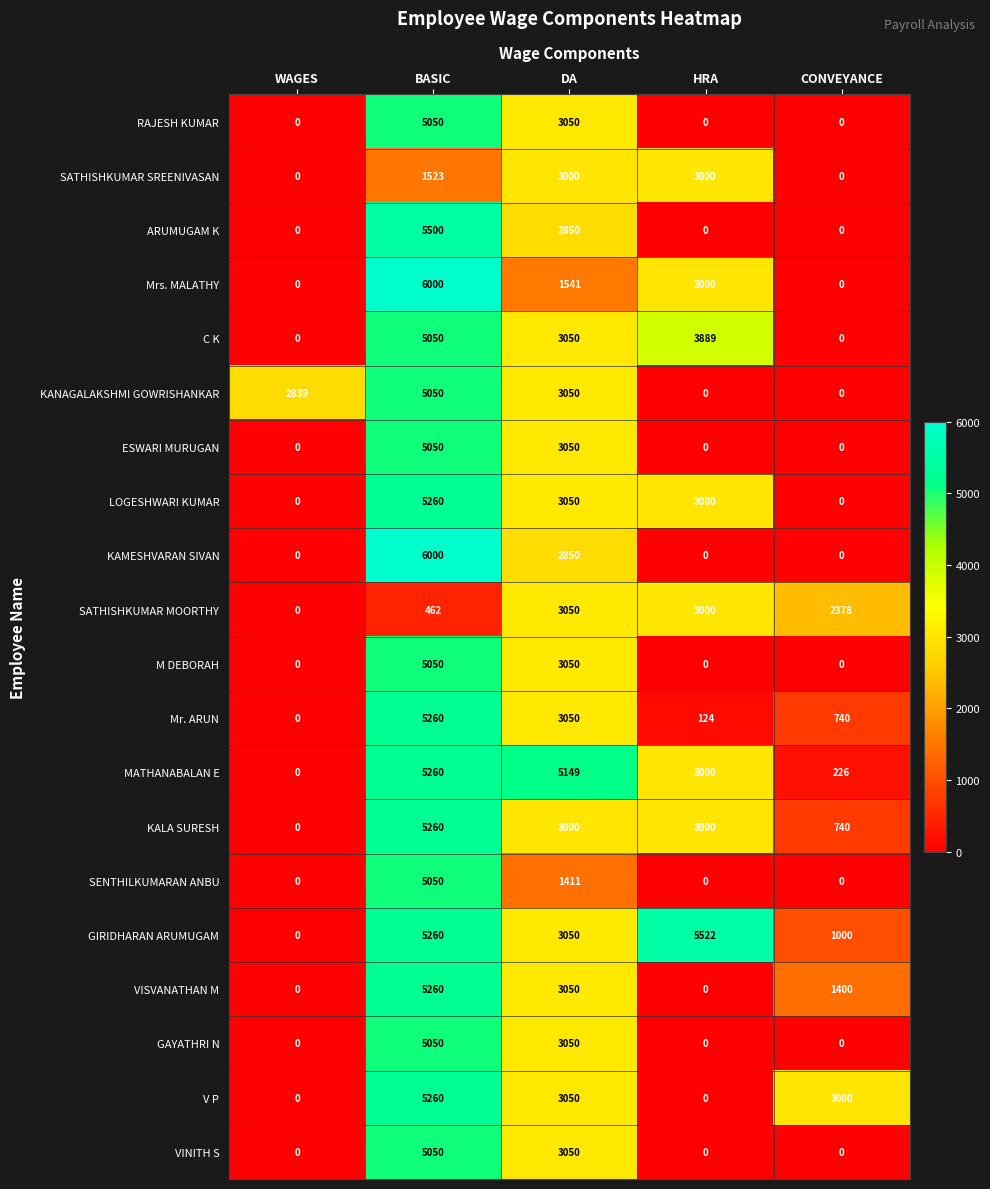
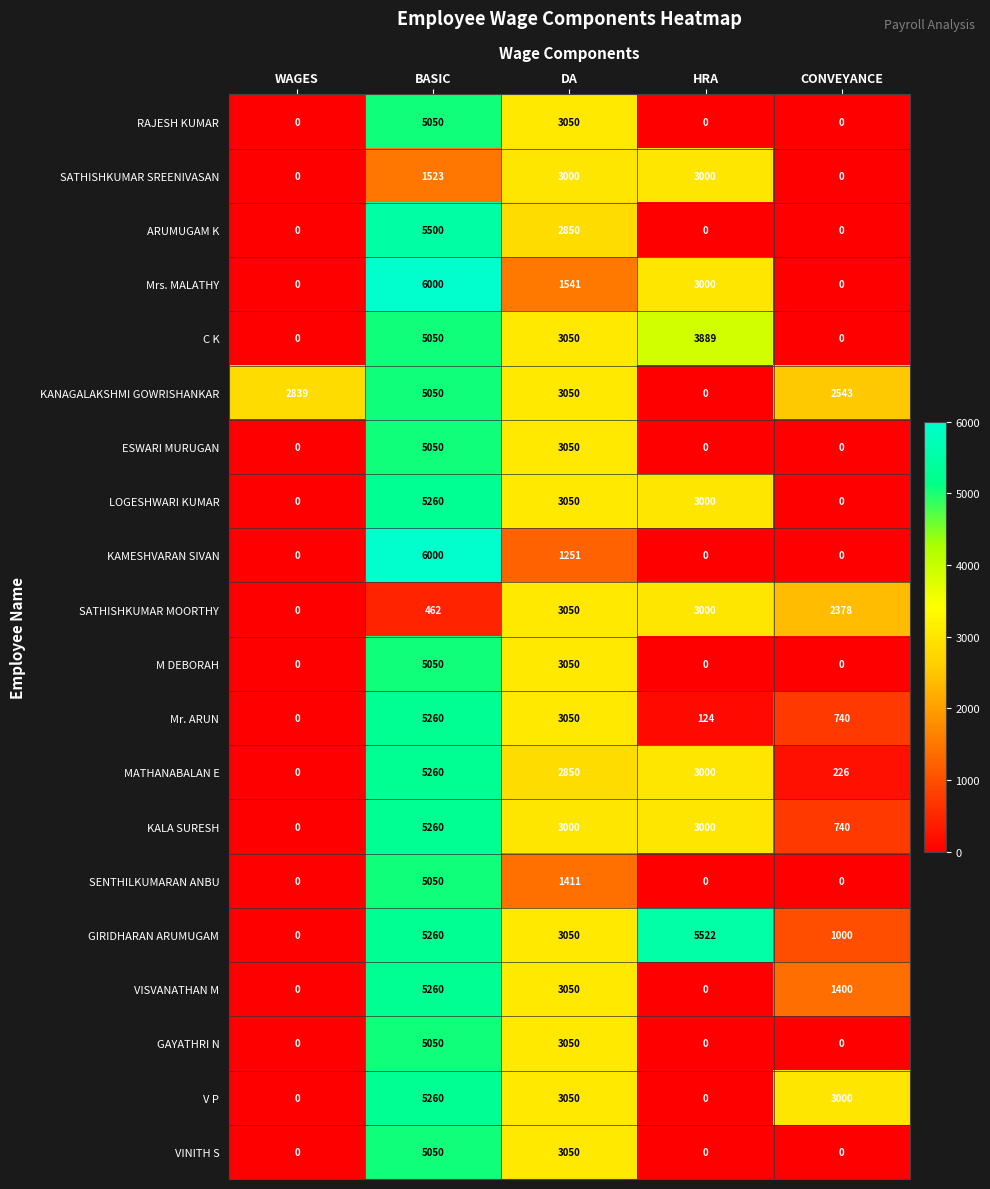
  {
    "RAJESH KUMAR": {
      "WAGES": 0,
      "BASIC": 5050,
      "DA": 3050,
      "HRA": 0,
      "CONVEYANCE": 0
    },
    "SATHISHKUMAR SREENIVASAN": {
      "WAGES": 0,
      "BASIC": 1523,
      "DA": 3000,
      "HRA": 3000,
      "CONVEYANCE": 0
    },
    "ARUMUGAM K": {
      "WAGES": 0,
      "BASIC": 5500,
      "DA": 2850,
      "HRA": 0,
      "CONVEYANCE": 0
    },
    "Mrs. MALATHY": {
      "WAGES": 0,
      "BASIC": 6000,
      "DA": 1541,
      "HRA": 3000,
      "CONVEYANCE": 0
    },
    "C K": {
      "WAGES": 0,
      "BASIC": 5050,
      "DA": 3050,
      "HRA": 3889,
      "CONVEYANCE": 0
    },
    "KANAGALAKSHMI GOWRISHANKAR": {
      "WAGES": 2839,
      "BASIC": 5050,
      "DA": 3050,
      "HRA": 0,
-     "CONVEYANCE": 0
+     "CONVEYANCE": 2543
    },
    "ESWARI MURUGAN": {
      "WAGES": 0,
      "BASIC": 5050,
      "DA": 3050,
      "HRA": 0,
      "CONVEYANCE": 0
    },
    "LOGESHWARI KUMAR": {
      "WAGES": 0,
      "BASIC": 5260,
      "DA": 3050,
      "HRA": 3000,
      "CONVEYANCE": 0
    },
    "KAMESHVARAN SIVAN": {
      "WAGES": 0,
      "BASIC": 6000,
-     "DA": 2850,
+     "DA": 1251,
      "HRA": 0,
      "CONVEYANCE": 0
    },
    "SATHISHKUMAR MOORTHY": {
      "WAGES": 0,
      "BASIC": 462,
      "DA": 3050,
      "HRA": 3000,
      "CONVEYANCE": 2378
    },
    "M DEBORAH": {
      "WAGES": 0,
      "BASIC": 5050,
      "DA": 3050,
      "HRA": 0,
      "CONVEYANCE": 0
    },
    "Mr. ARUN": {
      "WAGES": 0,
      "BASIC": 5260,
      "DA": 3050,
      "HRA": 124,
      "CONVEYANCE": 740
    },
    "MATHANABALAN E": {
      "WAGES": 0,
      "BASIC": 5260,
-     "DA": 5149,
+     "DA": 2850,
      "HRA": 3000,
      "CONVEYANCE": 226
    },
    "KALA SURESH": {
      "WAGES": 0,
      "BASIC": 5260,
      "DA": 3000,
      "HRA": 3000,
      "CONVEYANCE": 740
    },
    "SENTHILKUMARAN ANBU": {
      "WAGES": 0,
      "BASIC": 5050,
      "DA": 1411,
      "HRA": 0,
      "CONVEYANCE": 0
    },
    "GIRIDHARAN ARUMUGAM": {
      "WAGES": 0,
      "BASIC": 5260,
      "DA": 3050,
      "HRA": 5522,
      "CONVEYANCE": 1000
    },
    "VISVANATHAN M": {
      "WAGES": 0,
      "BASIC": 5260,
      "DA": 3050,
      "HRA": 0,
      "CONVEYANCE": 1400
    },
    "GAYATHRI N": {
      "WAGES": 0,
      "BASIC": 5050,
      "DA": 3050,
      "HRA": 0,
      "CONVEYANCE": 0
    },
    "V P": {
      "WAGES": 0,
      "BASIC": 5260,
      "DA": 3050,
      "HRA": 0,
      "CONVEYANCE": 3000
    },
    "VINITH S": {
      "WAGES": 0,
      "BASIC": 5050,
      "DA": 3050,
      "HRA": 0,
      "CONVEYANCE": 0
    }
  }
